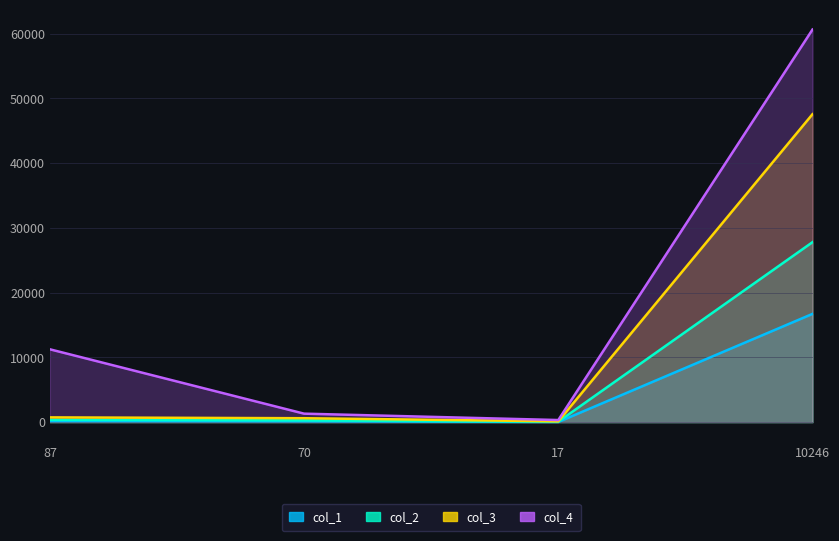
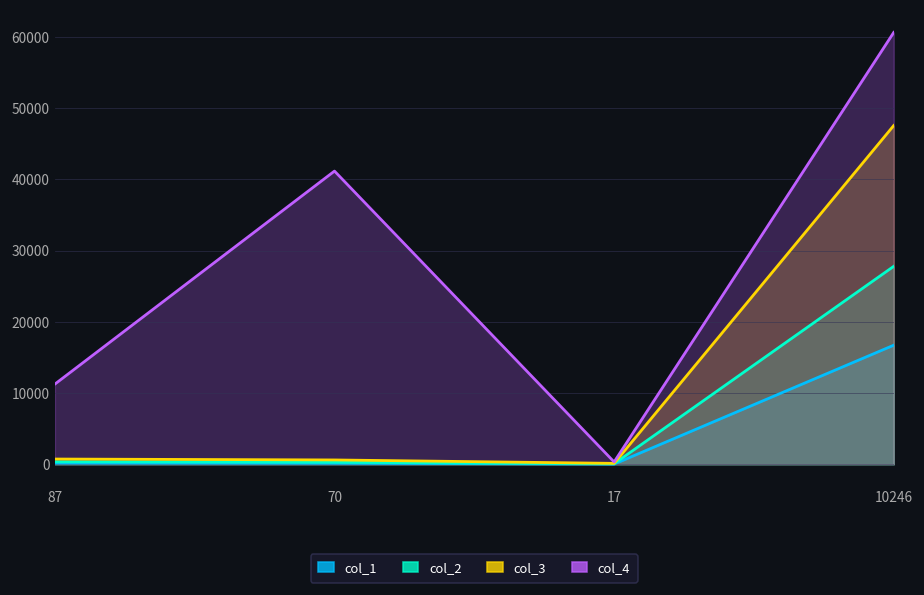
  {
    "col_3": {
      "10246": 48000
    },
    "col_4": {
      "87": 11000,
-     "70": 1000,
+     "70": 41000,
      "10246": 61000
    }
  }
